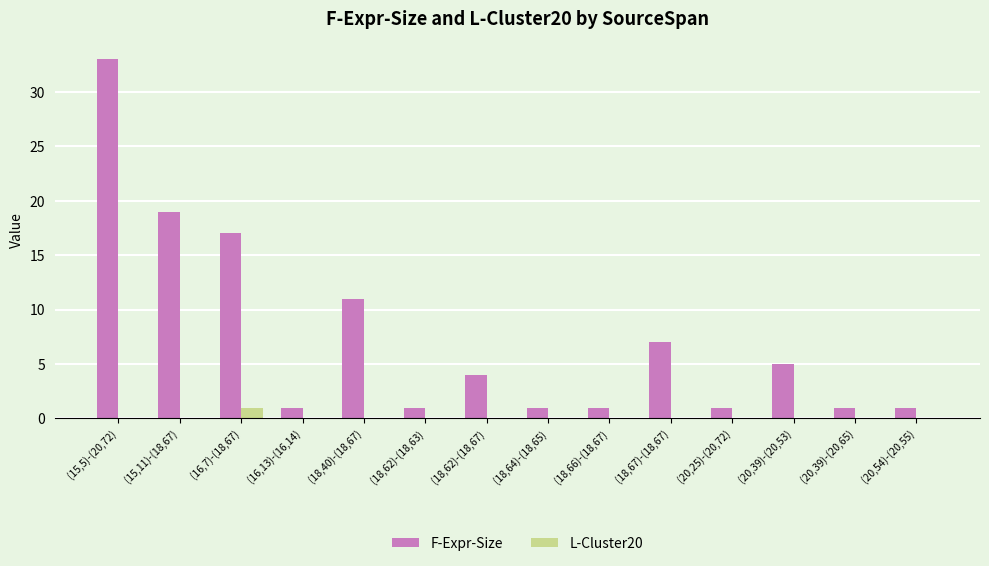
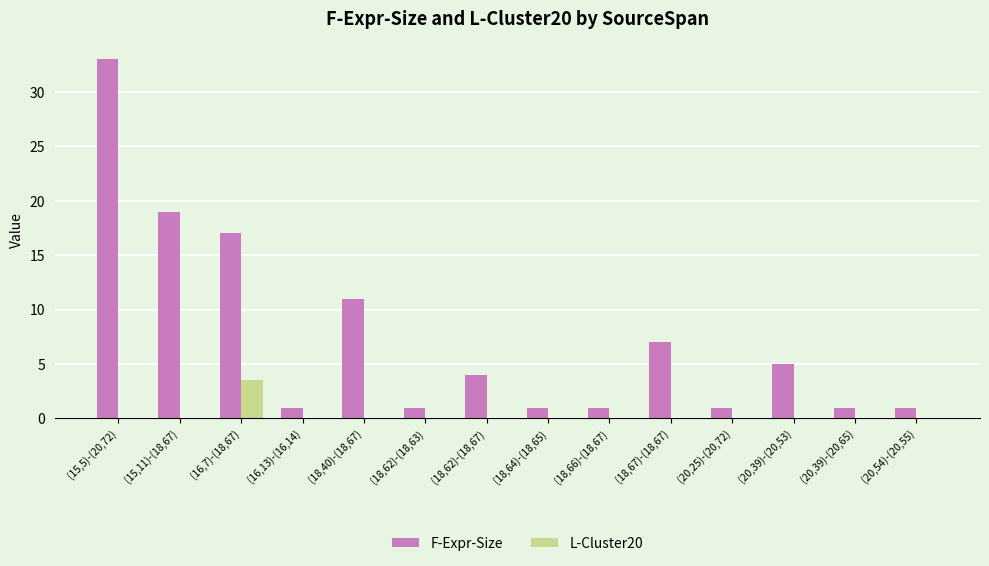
  {
    "F-Expr-Size": {
      "(15,5)-(20,72)": 33.0,
      "(15,11)-(18,67)": 19.0,
      "(16,7)-(18,67)": 17.0,
      "(16,13)-(16,14)": 1.0,
      "(18,40)-(18,67)": 11.0,
      "(18,62)-(18,63)": 1.0,
      "(18,62)-(18,67)": 4.0,
      "(18,64)-(18,65)": 1.0,
      "(18,66)-(18,67)": 1.0,
      "(18,67)-(18,67)": 7.0,
      "(20,25)-(20,72)": 1.0,
      "(20,39)-(20,53)": 5.0,
      "(20,39)-(20,65)": 1.0,
      "(20,54)-(20,55)": 1.0
    },
    "L-Cluster20": {
      "(15,5)-(20,72)": 0.0,
      "(15,11)-(18,67)": 0.0,
-     "(16,7)-(18,67)": 1.0,
+     "(16,7)-(18,67)": 3.5,
      "(16,13)-(16,14)": 0.0,
      "(18,40)-(18,67)": 0.0,
      "(18,62)-(18,63)": 0.0,
      "(18,62)-(18,67)": 0.0,
      "(18,64)-(18,65)": 0.0,
      "(18,66)-(18,67)": 0.0,
      "(18,67)-(18,67)": 0.0,
      "(20,25)-(20,72)": 0.0,
      "(20,39)-(20,53)": 0.0,
      "(20,39)-(20,65)": 0.0,
      "(20,54)-(20,55)": 0.0
    }
  }
